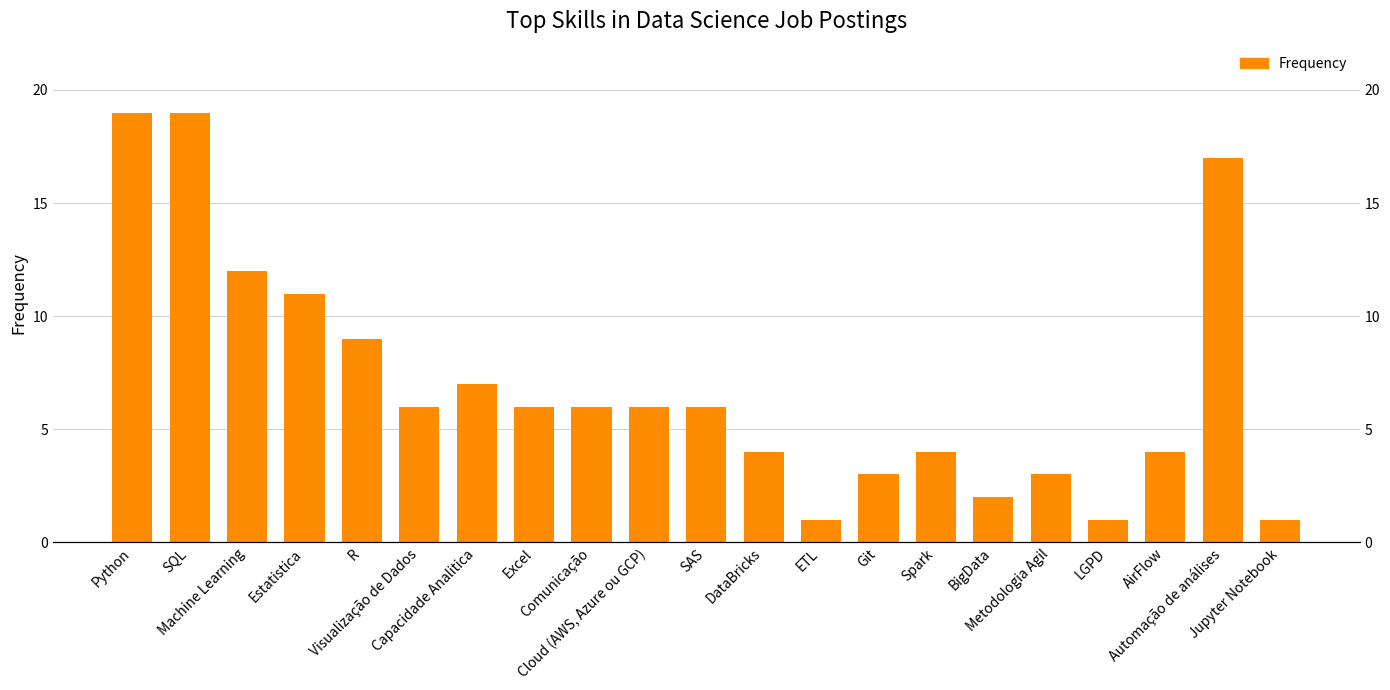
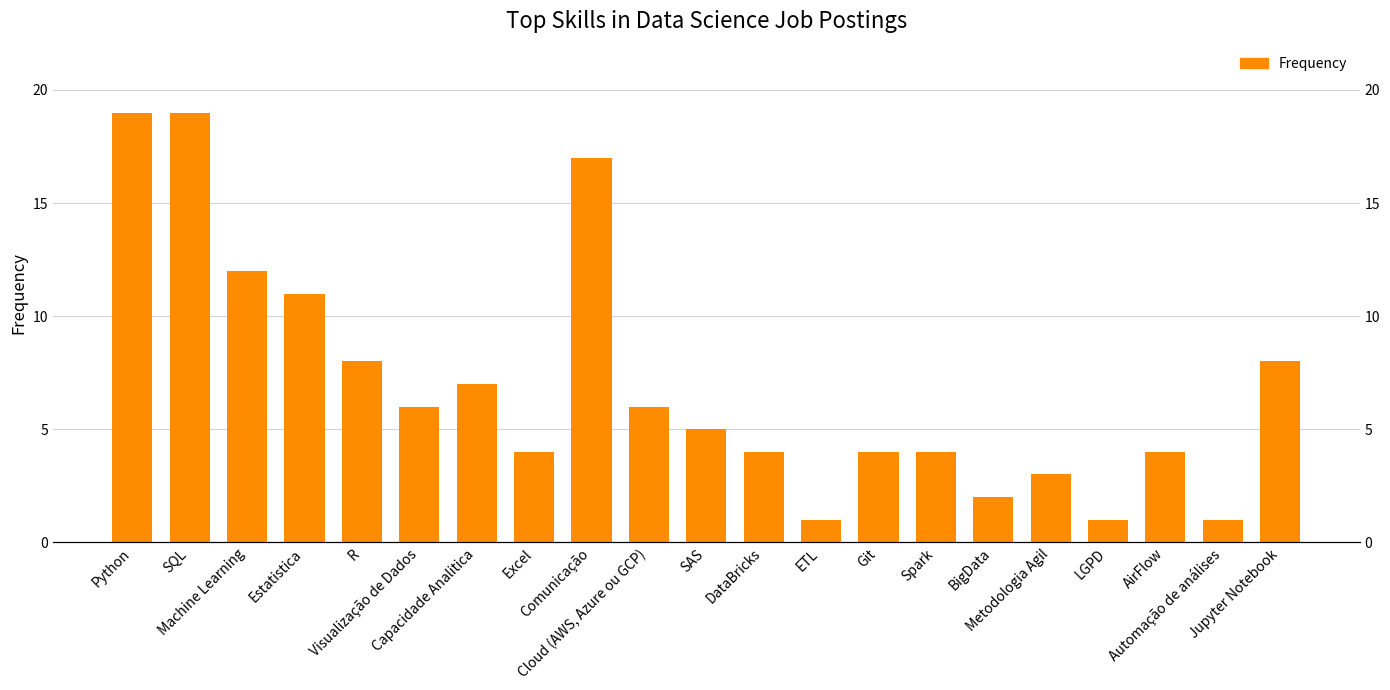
  {
    "Python": 19,
    "SQL": 19,
    "Machine Learning": 12,
    "Estatistica": 11,
-   "R": 9,
+   "R": 8,
    "Visualização de Dados": 6,
    "Capacidade Analitica": 7,
-   "Excel": 6,
-   "Comunicação": 6,
+   "Excel": 4,
+   "Comunicação": 17,
    "Cloud (AWS, Azure ou GCP)": 6,
-   "SAS": 6,
+   "SAS": 5,
    "DataBricks": 4,
    "ETL": 1,
-   "Git": 3,
+   "Git": 4,
    "Spark": 4,
    "BigData": 2,
    "Metodologia Agil": 3,
    "LGPD": 1,
    "AirFlow": 4,
-   "Automação de análises": 17,
-   "Jupyter Notebook": 1
+   "Automação de análises": 1,
+   "Jupyter Notebook": 8
  }
